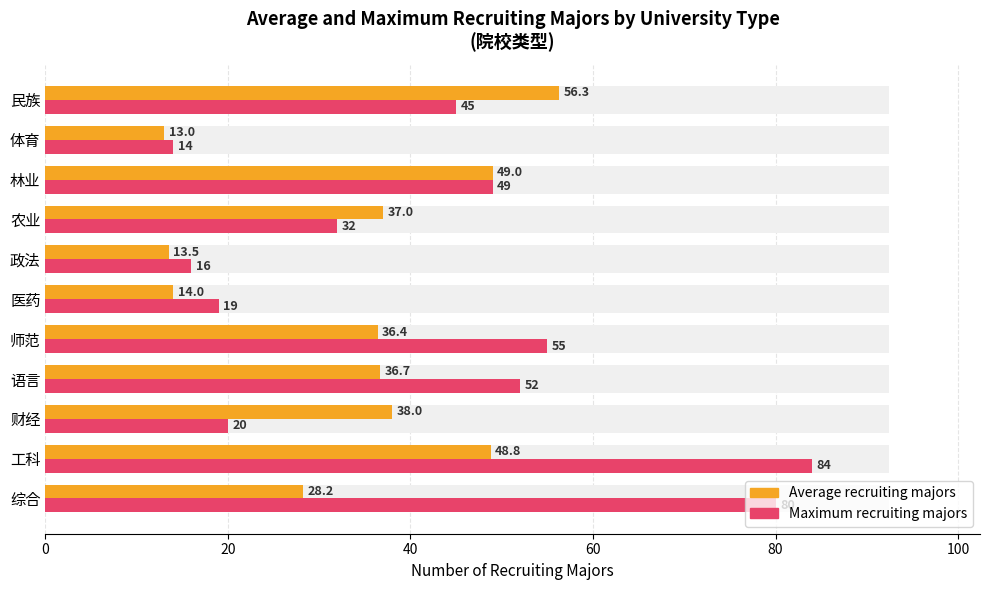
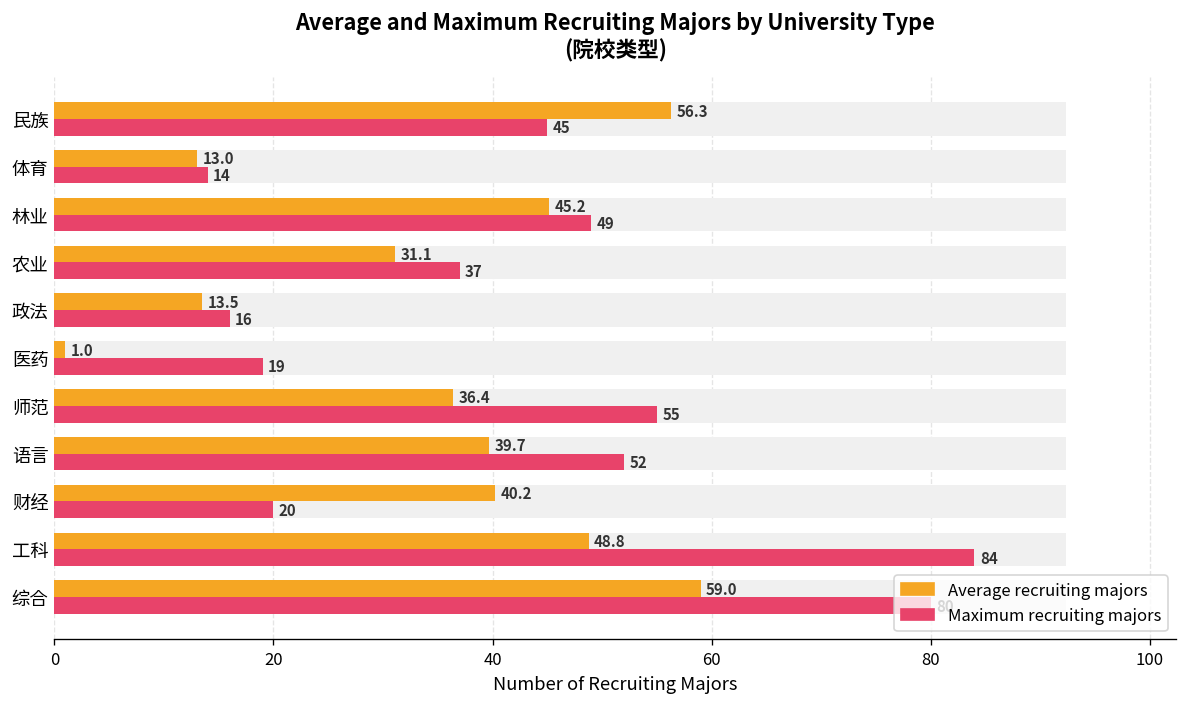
  {
    "Average recruiting majors": {
-     "林业": 49.0,
-     "农业": 37.0,
-     "医药": 14.0,
-     "语言": 36.7,
-     "财经": 38.0,
-     "综合": 28.2
+     "林业": 45.2,
+     "农业": 31.1,
+     "医药": 1.0,
+     "语言": 39.7,
+     "财经": 40.2,
+     "综合": 59.0
    },
    "Maximum recruiting majors": {
-     "农业": 32
+     "农业": 37
    }
  }
